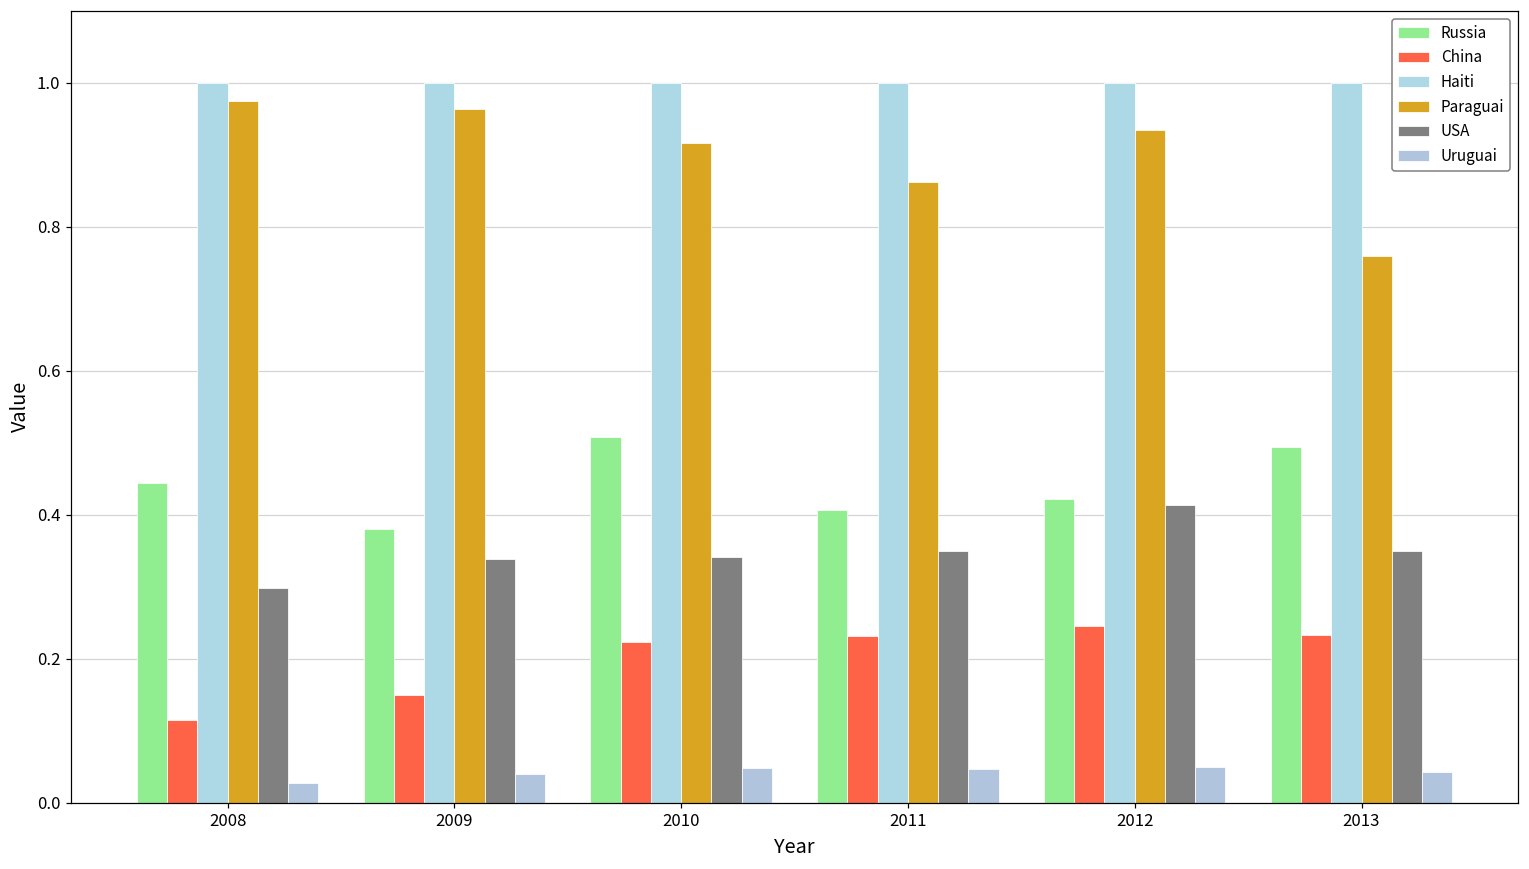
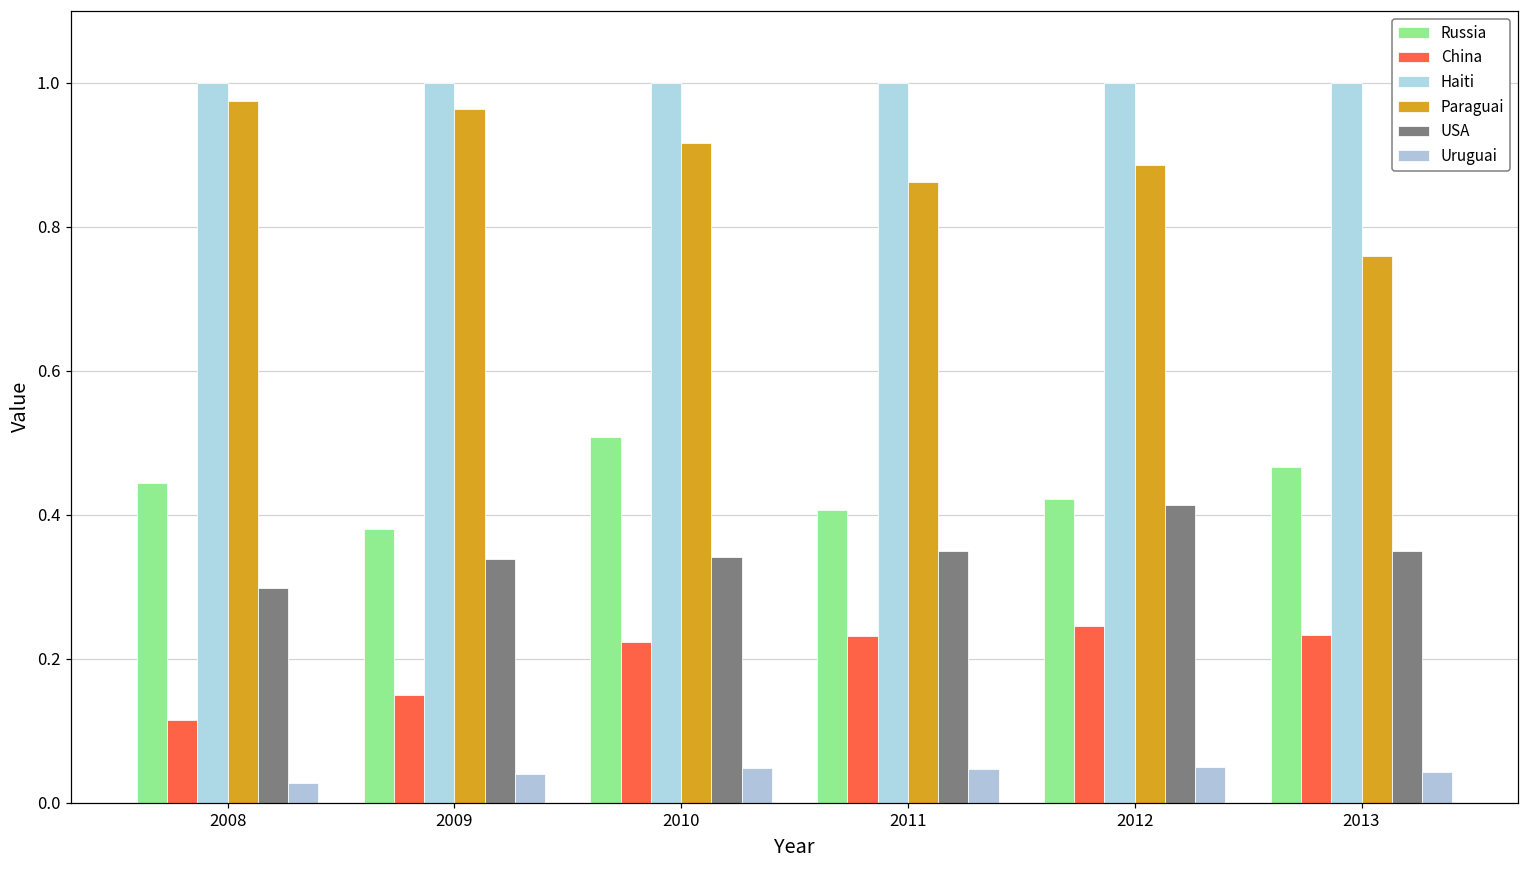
  {
    "Russia": {
      "2008": 0.44,
      "2009": 0.38,
      "2010": 0.51,
      "2011": 0.41,
      "2012": 0.42,
-     "2013": 0.49
+     "2013": 0.47
    },
    "China": {
      "2008": 0.11,
      "2009": 0.15,
      "2010": 0.22,
      "2011": 0.23,
      "2012": 0.25,
      "2013": 0.23
    },
    "Paraguai": {
      "2008": 0.98,
      "2009": 0.96,
      "2010": 0.92,
      "2011": 0.86,
-     "2012": 0.93,
+     "2012": 0.89,
      "2013": 0.76
    },
    "USA": {
      "2008": 0.30,
      "2009": 0.34,
      "2010": 0.34,
      "2011": 0.35,
      "2012": 0.41,
      "2013": 0.35
    }
  }
